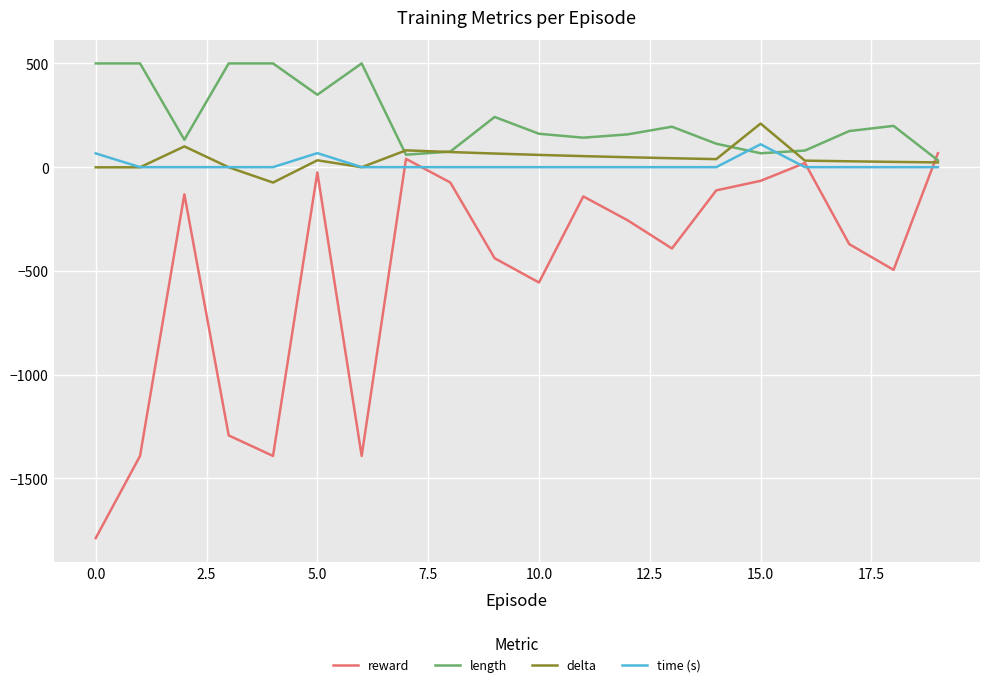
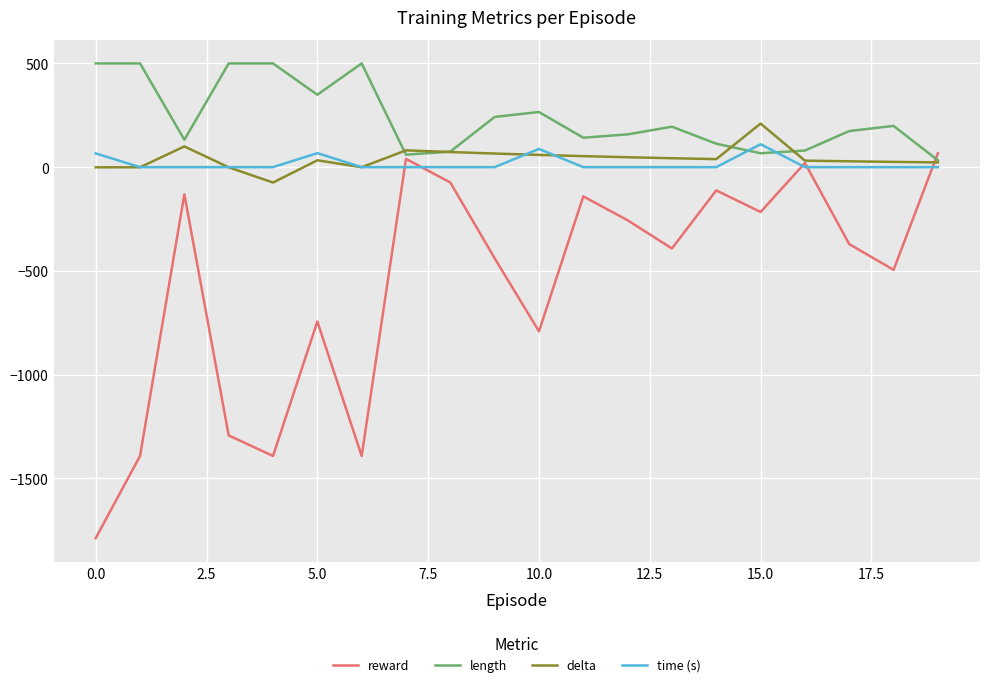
  {
    "reward": {
      "0.0": -1790,
-     "5.0": -30,
-     "10.0": -560,
-     "15.0": -70
+     "5.0": -740,
+     "10.0": -790,
+     "15.0": -220
    },
    "length": {
      "0.0": 500,
      "5.0": 350,
-     "10.0": 160,
+     "10.0": 270,
      "15.0": 70
    },
    "delta": {
      "0.0": 0,
      "5.0": 30,
      "10.0": 60,
      "15.0": 210
    },
    "time (s)": {
      "0.0": 70,
      "5.0": 70,
-     "10.0": 0,
+     "10.0": 90,
      "15.0": 110
    }
  }
